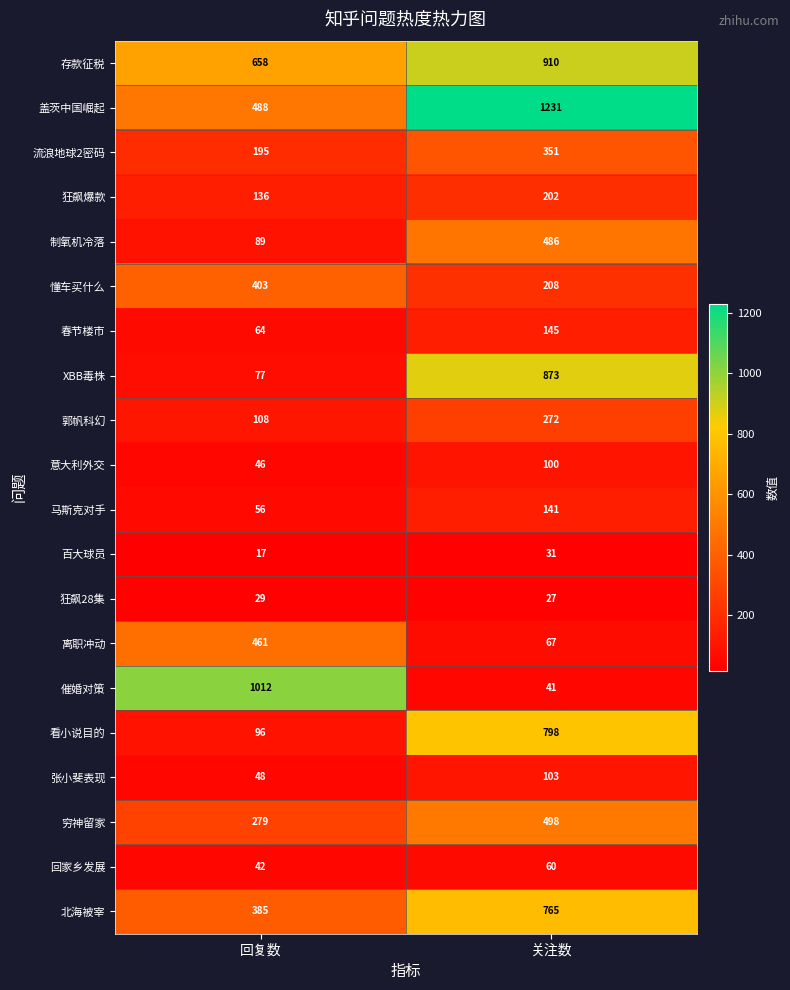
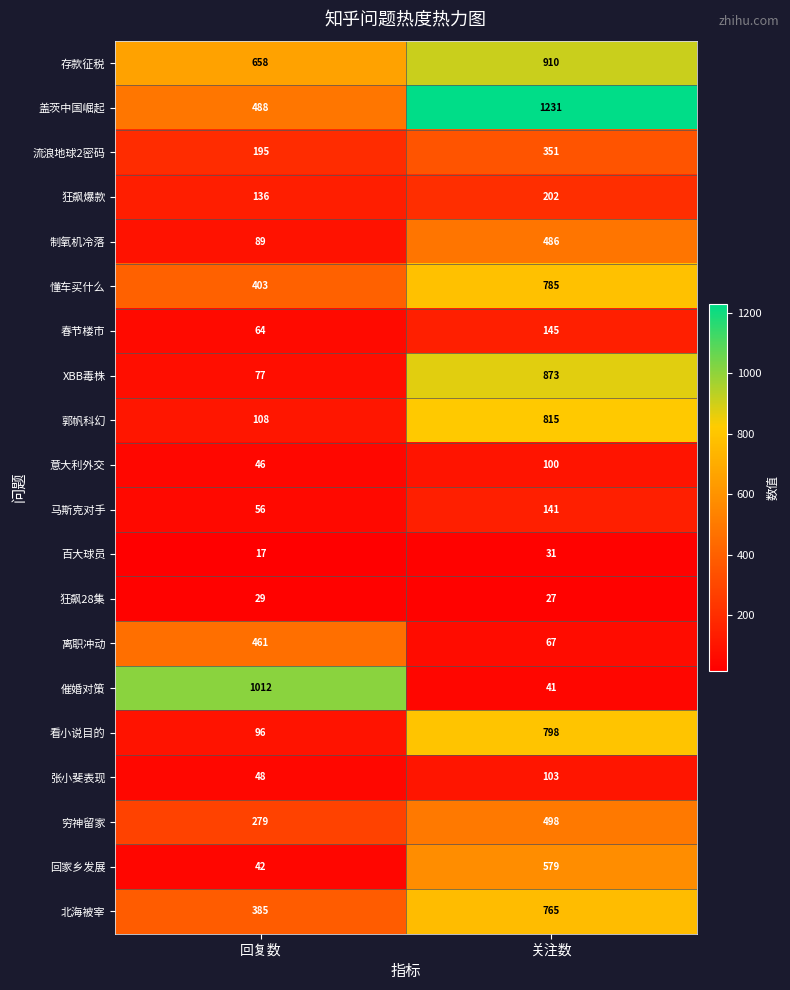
  {
    "存款征税": {
      "回复数": 658,
      "关注数": 910
    },
    "盖茨中国崛起": {
      "回复数": 488,
      "关注数": 1231
    },
    "流浪地球2密码": {
      "回复数": 195,
      "关注数": 351
    },
    "狂飙爆款": {
      "回复数": 136,
      "关注数": 202
    },
    "制氧机冷落": {
      "回复数": 89,
      "关注数": 486
    },
    "懂车买什么": {
      "回复数": 403,
-     "关注数": 208
+     "关注数": 785
    },
    "春节楼市": {
      "回复数": 64,
      "关注数": 145
    },
    "XBB毒株": {
      "回复数": 77,
      "关注数": 873
    },
    "郭帆科幻": {
      "回复数": 108,
-     "关注数": 272
+     "关注数": 815
    },
    "意大利外交": {
      "回复数": 46,
      "关注数": 100
    },
    "马斯克对手": {
      "回复数": 56,
      "关注数": 141
    },
    "百大球员": {
      "回复数": 17,
      "关注数": 31
    },
    "狂飙28集": {
      "回复数": 29,
      "关注数": 27
    },
    "离职冲动": {
      "回复数": 461,
      "关注数": 67
    },
    "催婚对策": {
      "回复数": 1012,
      "关注数": 41
    },
    "看小说目的": {
      "回复数": 96,
      "关注数": 798
    },
    "张小斐表现": {
      "回复数": 48,
      "关注数": 103
    },
    "穷神留家": {
      "回复数": 279,
      "关注数": 498
    },
    "回家乡发展": {
      "回复数": 42,
-     "关注数": 60
+     "关注数": 579
    },
    "北海被宰": {
      "回复数": 385,
      "关注数": 765
    }
  }
